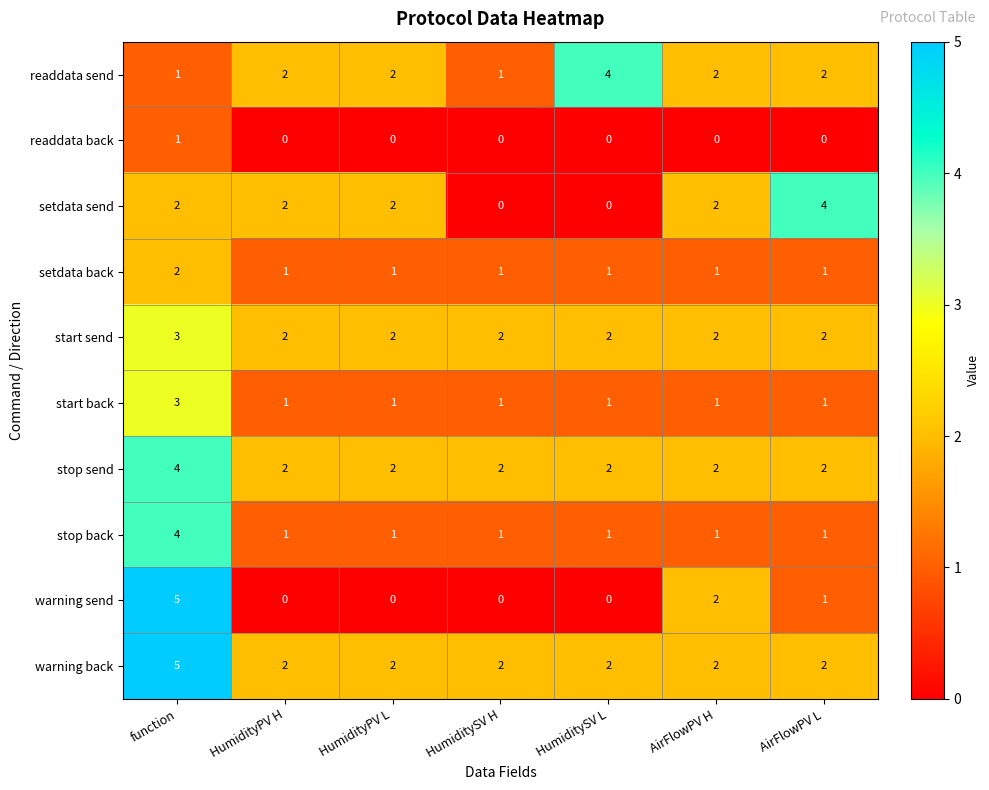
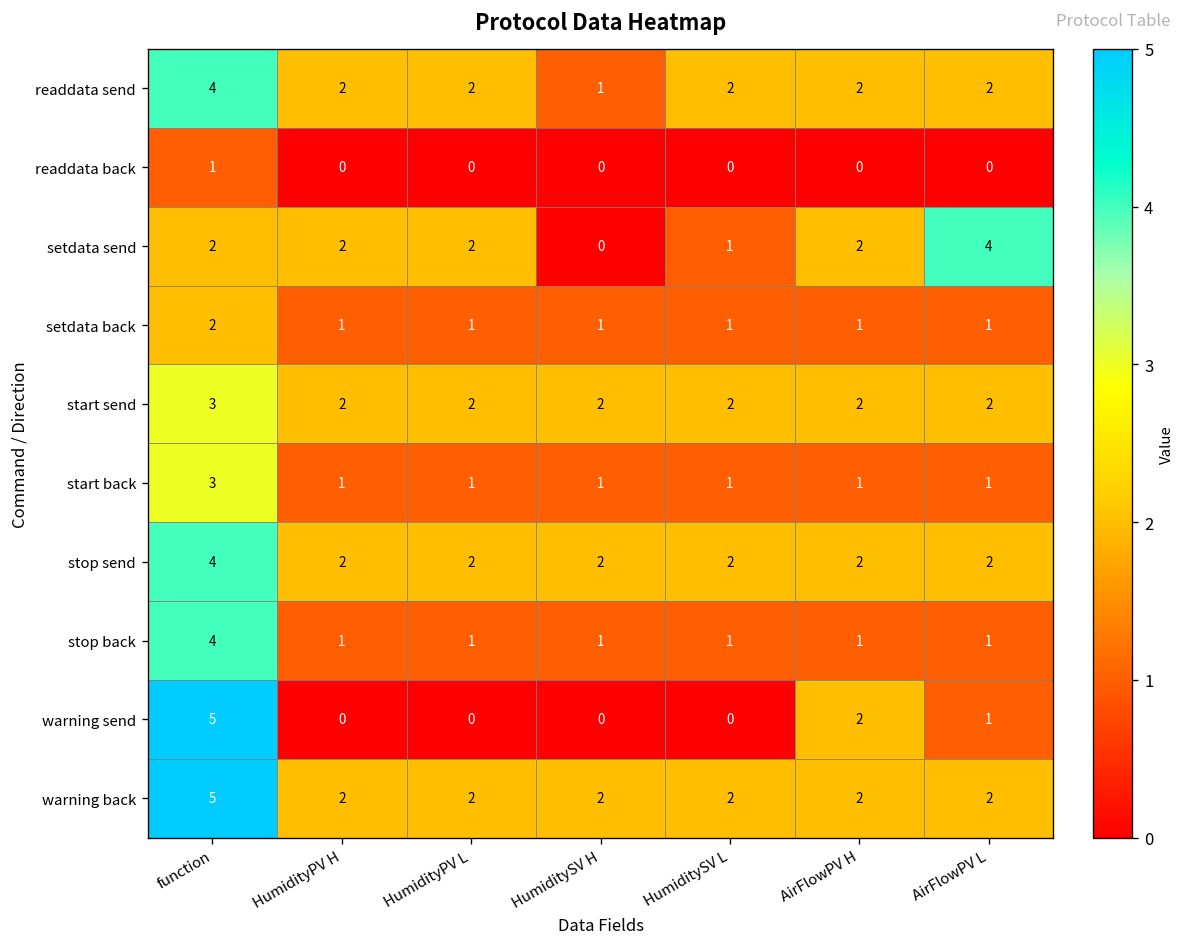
  {
    "readdata send": {
-     "function": 1,
+     "function": 4,
      "HumidityPV H": 2,
      "HumidityPV L": 2,
      "HumiditySV H": 1,
-     "HumiditySV L": 4,
+     "HumiditySV L": 2,
      "AirFlowPV H": 2,
      "AirFlowPV L": 2
    },
    "readdata back": {
      "function": 1,
      "HumidityPV H": 0,
      "HumidityPV L": 0,
      "HumiditySV H": 0,
      "HumiditySV L": 0,
      "AirFlowPV H": 0,
      "AirFlowPV L": 0
    },
    "setdata send": {
      "function": 2,
      "HumidityPV H": 2,
      "HumidityPV L": 2,
      "HumiditySV H": 0,
-     "HumiditySV L": 0,
+     "HumiditySV L": 1,
      "AirFlowPV H": 2,
      "AirFlowPV L": 4
    },
    "setdata back": {
      "function": 2,
      "HumidityPV H": 1,
      "HumidityPV L": 1,
      "HumiditySV H": 1,
      "HumiditySV L": 1,
      "AirFlowPV H": 1,
      "AirFlowPV L": 1
    },
    "start send": {
      "function": 3,
      "HumidityPV H": 2,
      "HumidityPV L": 2,
      "HumiditySV H": 2,
      "HumiditySV L": 2,
      "AirFlowPV H": 2,
      "AirFlowPV L": 2
    },
    "start back": {
      "function": 3,
      "HumidityPV H": 1,
      "HumidityPV L": 1,
      "HumiditySV H": 1,
      "HumiditySV L": 1,
      "AirFlowPV H": 1,
      "AirFlowPV L": 1
    },
    "stop send": {
      "function": 4,
      "HumidityPV H": 2,
      "HumidityPV L": 2,
      "HumiditySV H": 2,
      "HumiditySV L": 2,
      "AirFlowPV H": 2,
      "AirFlowPV L": 2
    },
    "stop back": {
      "function": 4,
      "HumidityPV H": 1,
      "HumidityPV L": 1,
      "HumiditySV H": 1,
      "HumiditySV L": 1,
      "AirFlowPV H": 1,
      "AirFlowPV L": 1
    },
    "warning send": {
      "function": 5,
      "HumidityPV H": 0,
      "HumidityPV L": 0,
      "HumiditySV H": 0,
      "HumiditySV L": 0,
      "AirFlowPV H": 2,
      "AirFlowPV L": 1
    },
    "warning back": {
      "function": 5,
      "HumidityPV H": 2,
      "HumidityPV L": 2,
      "HumiditySV H": 2,
      "HumiditySV L": 2,
      "AirFlowPV H": 2,
      "AirFlowPV L": 2
    }
  }
